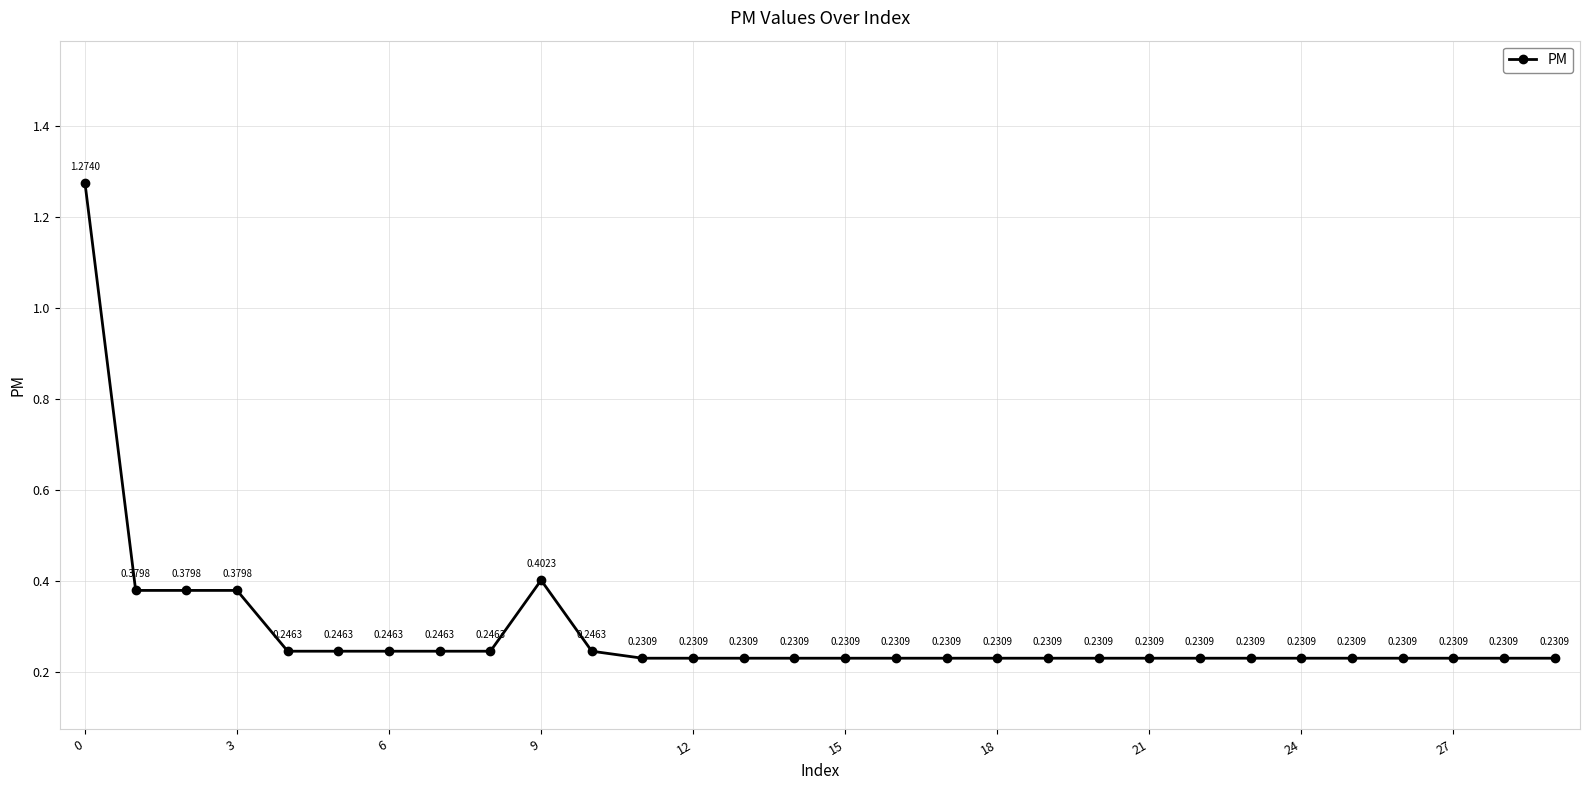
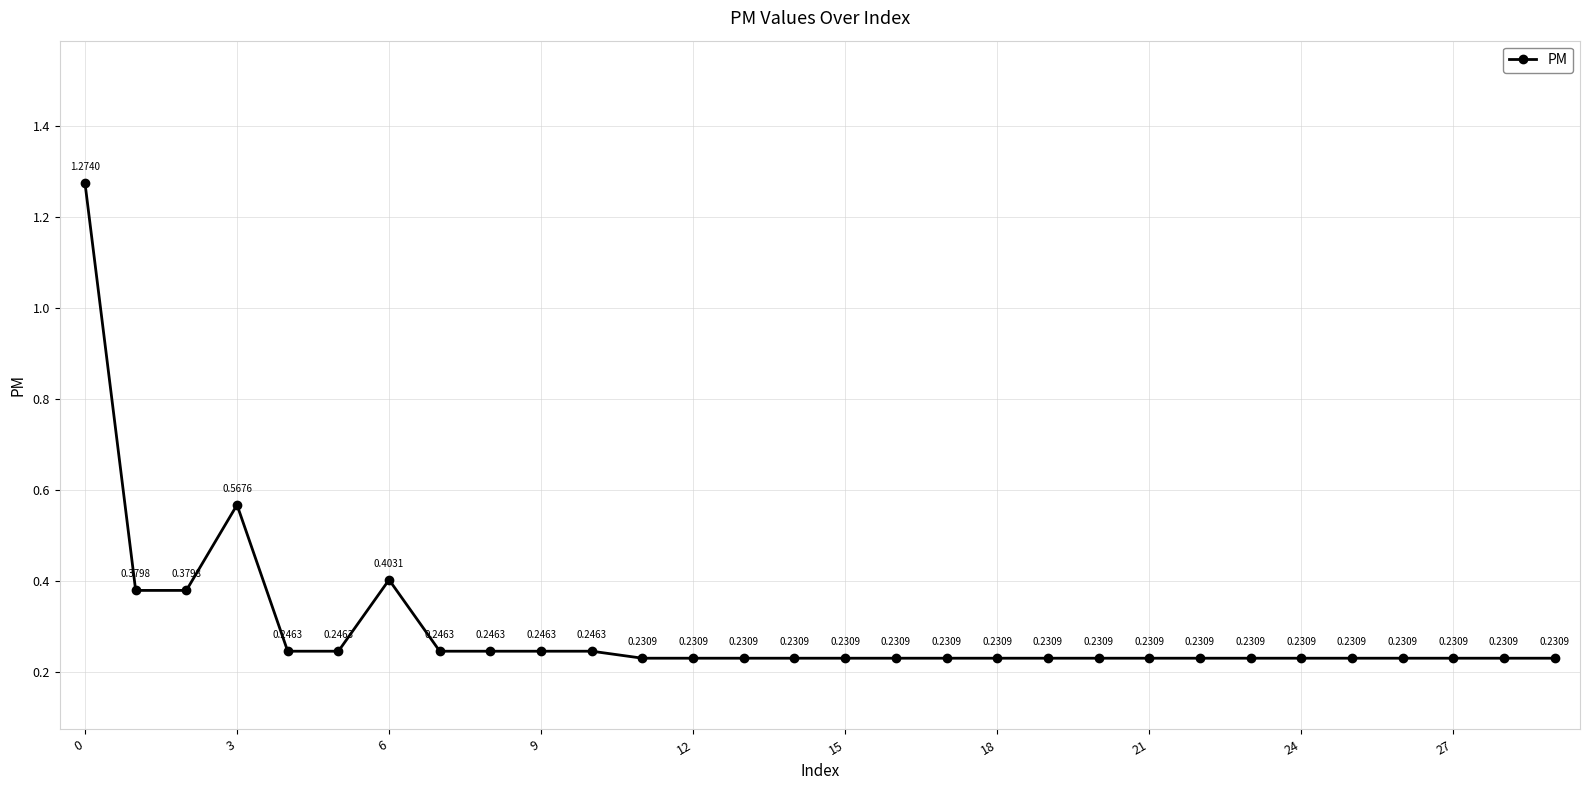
  {
    "0": 1.2740,
-   "3": 0.3798,
-   "6": 0.2463,
-   "9": 0.4023,
+   "3": 0.5676,
+   "6": 0.4031,
+   "9": 0.2463,
    "12": 0.2309,
    "15": 0.2309,
    "18": 0.2309,
    "21": 0.2309,
    "24": 0.2309,
    "27": 0.2309
  }
